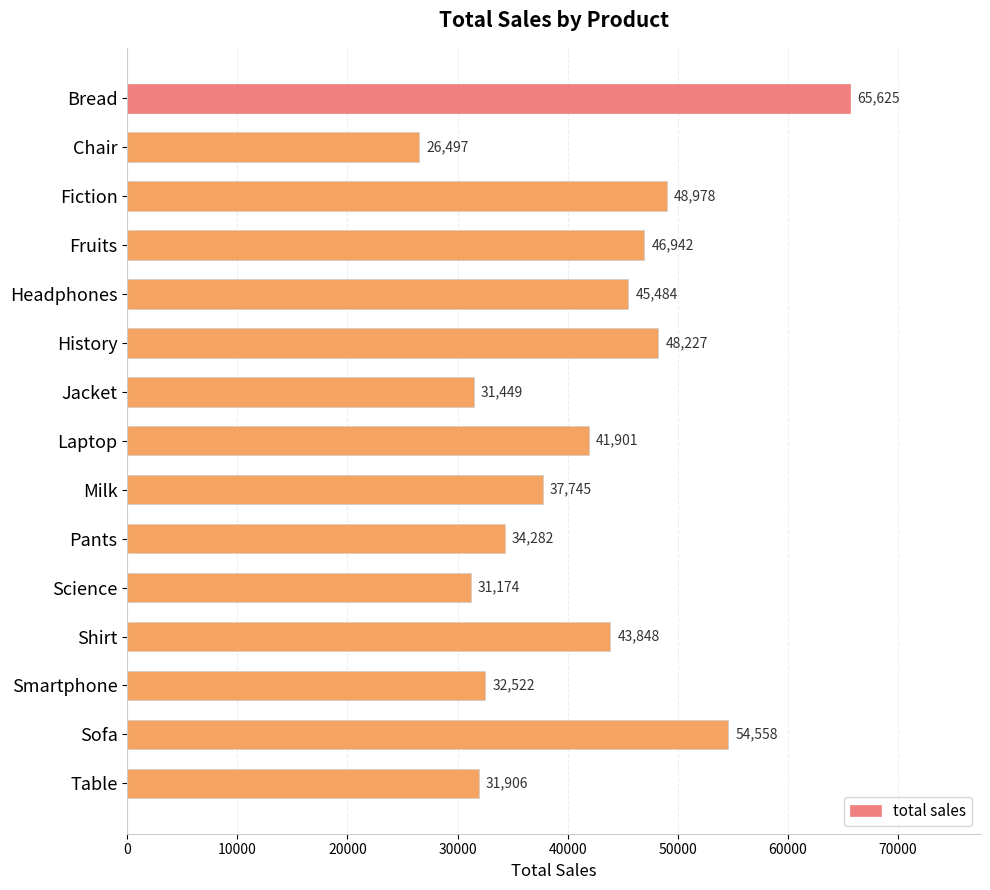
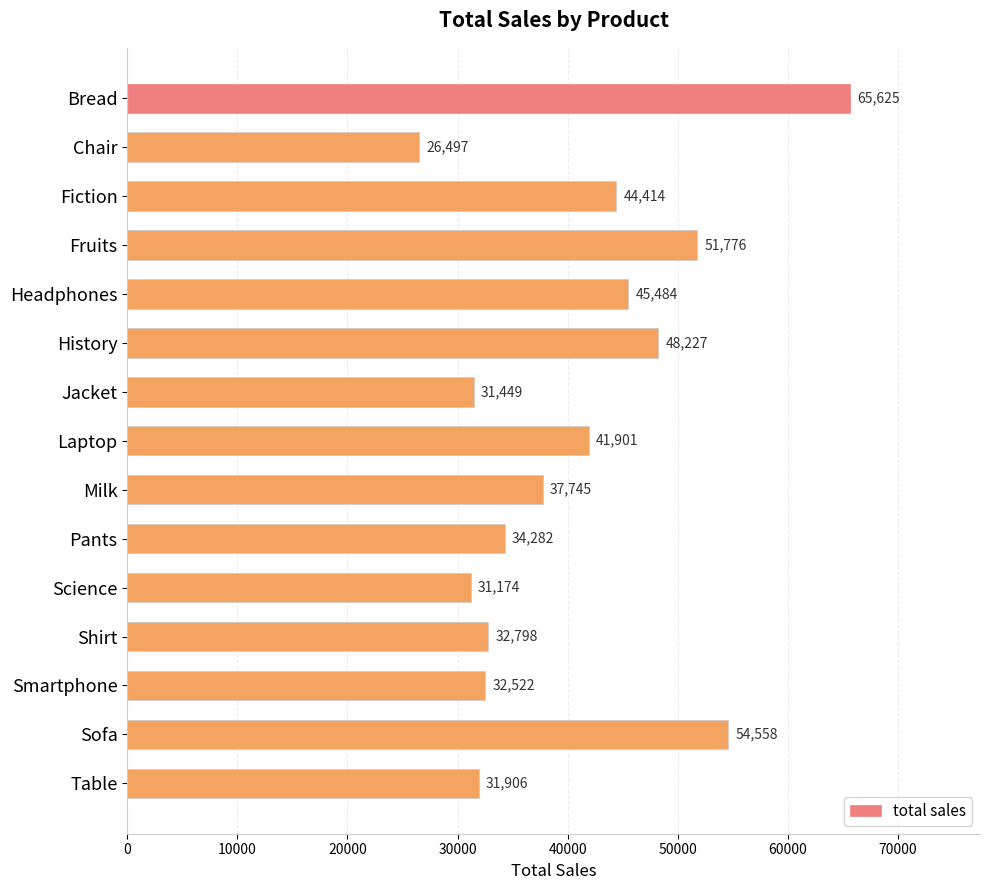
  {
    "Bread": "65,625",
    "Chair": "26,497",
-   "Fiction": "48,978",
-   "Fruits": "46,942",
+   "Fiction": "44,414",
+   "Fruits": "51,776",
    "Headphones": "45,484",
    "History": "48,227",
    "Jacket": "31,449",
    "Laptop": "41,901",
    "Milk": "37,745",
    "Pants": "34,282",
    "Science": "31,174",
-   "Shirt": "43,848",
+   "Shirt": "32,798",
    "Smartphone": "32,522",
    "Sofa": "54,558",
    "Table": "31,906"
  }
